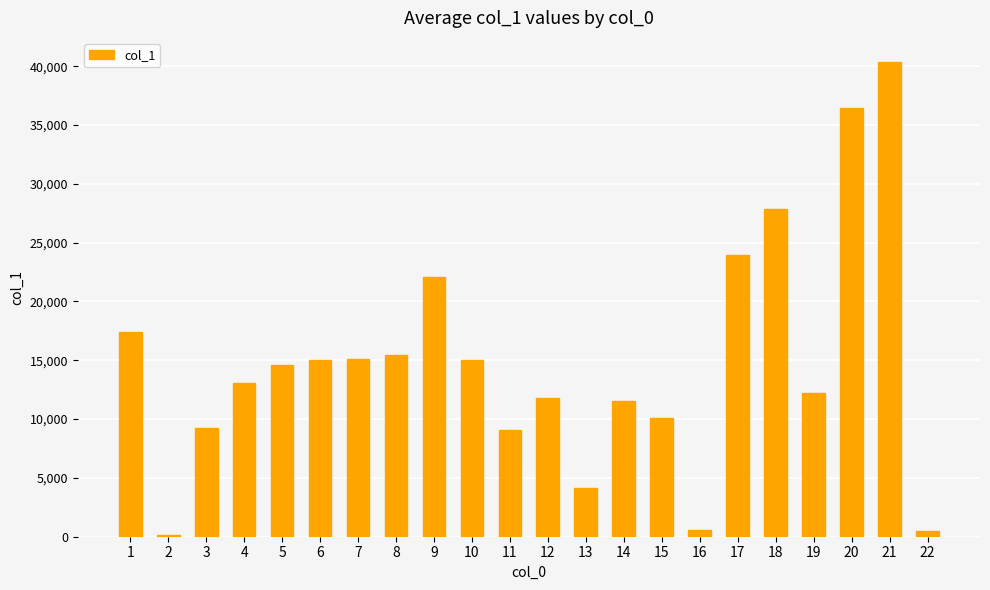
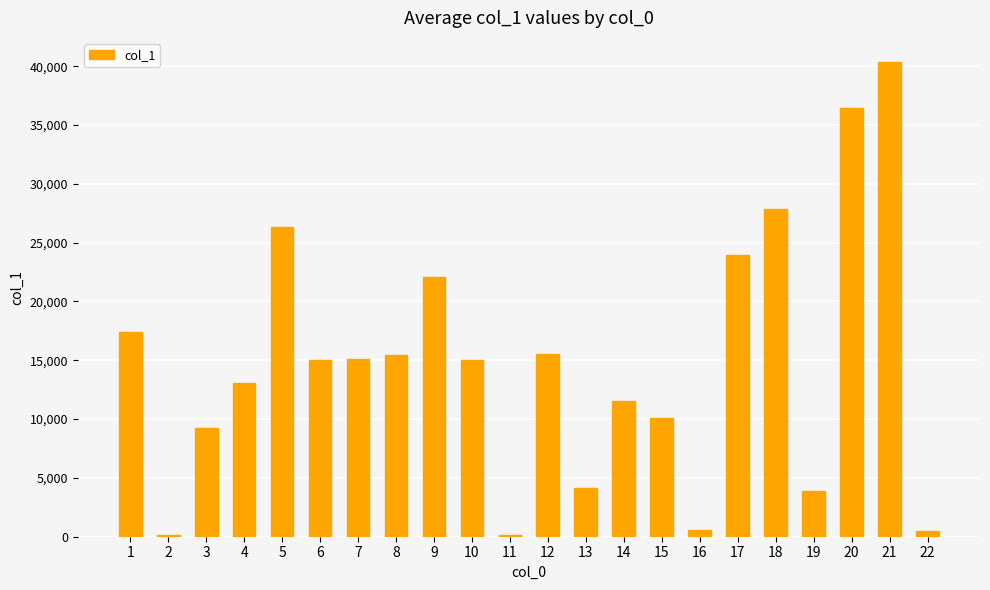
  {
    "1": "17,400",
    "3": "9,200",
    "4": "13,000",
-   "5": "14,600",
+   "5": "26,300",
    "6": "15,000",
    "7": "15,100",
    "8": "15,400",
    "9": "22,100",
    "10": "15,100",
-   "11": "9,100",
-   "12": "11,800",
+   "11": "100",
+   "12": "15,500",
    "13": "4,200",
    "14": "11,500",
    "15": "10,100",
    "16": "600",
    "17": "23,900",
    "18": "27,900",
-   "19": "12,200",
+   "19": "3,900",
    "20": "36,500",
    "21": "40,400",
    "22": "500"
  }
